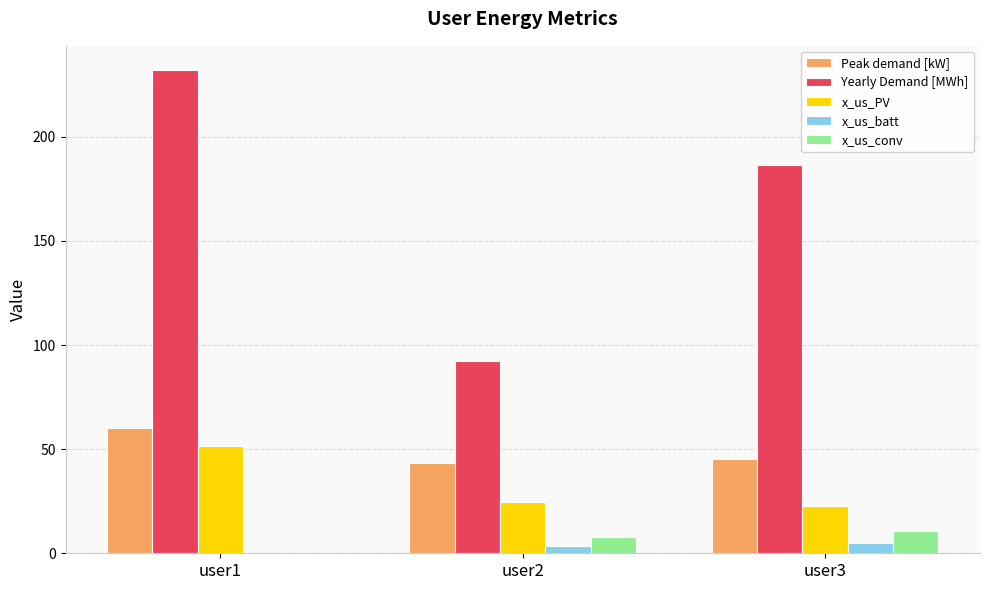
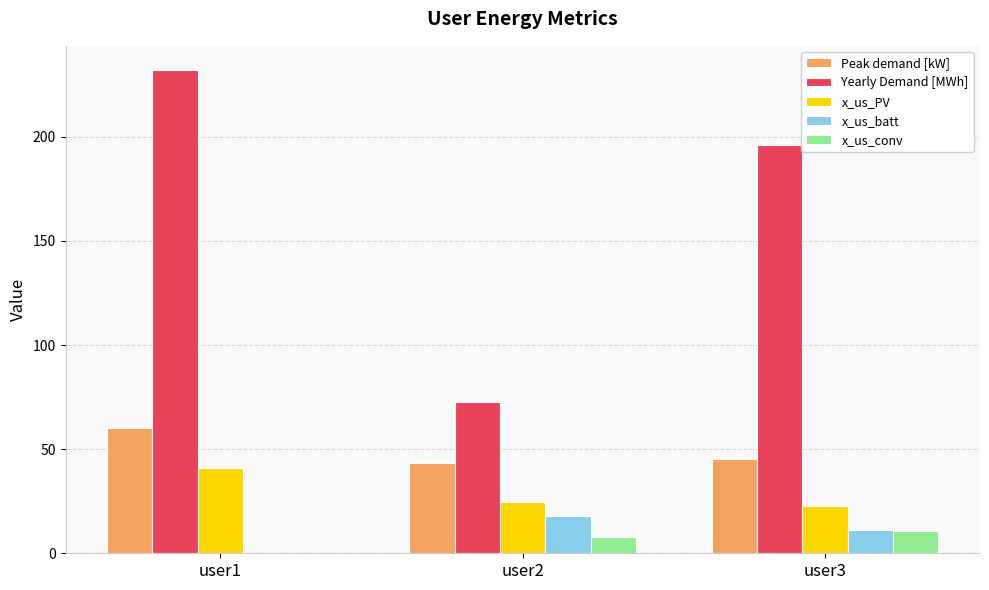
  {
    "Peak demand [kW]": {
      "user1": 60,
      "user2": 43,
      "user3": 45
    },
    "Yearly Demand [MWh]": {
      "user1": 232,
-     "user2": 92,
-     "user3": 186
+     "user2": 73,
+     "user3": 196
    },
    "x_us_PV": {
-     "user1": 51,
+     "user1": 41,
      "user2": 25,
      "user3": 23
    },
    "x_us_batt": {
      "user1": 0,
-     "user2": 3,
-     "user3": 5
+     "user2": 18,
+     "user3": 11
    },
    "x_us_conv": {
      "user1": 0,
      "user2": 8,
      "user3": 11
    }
  }
